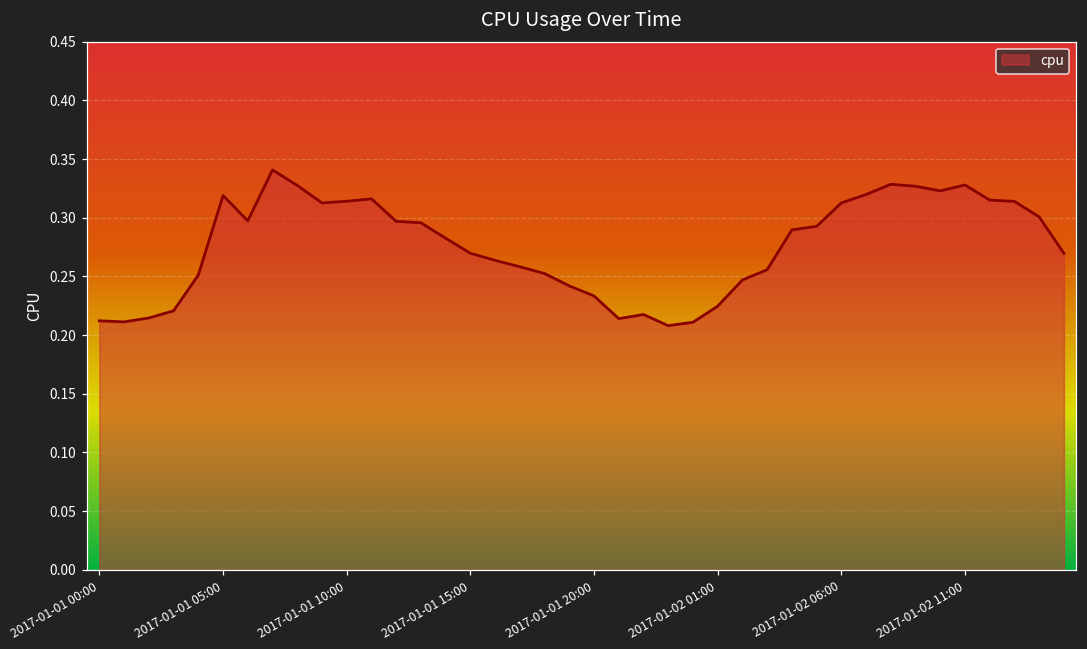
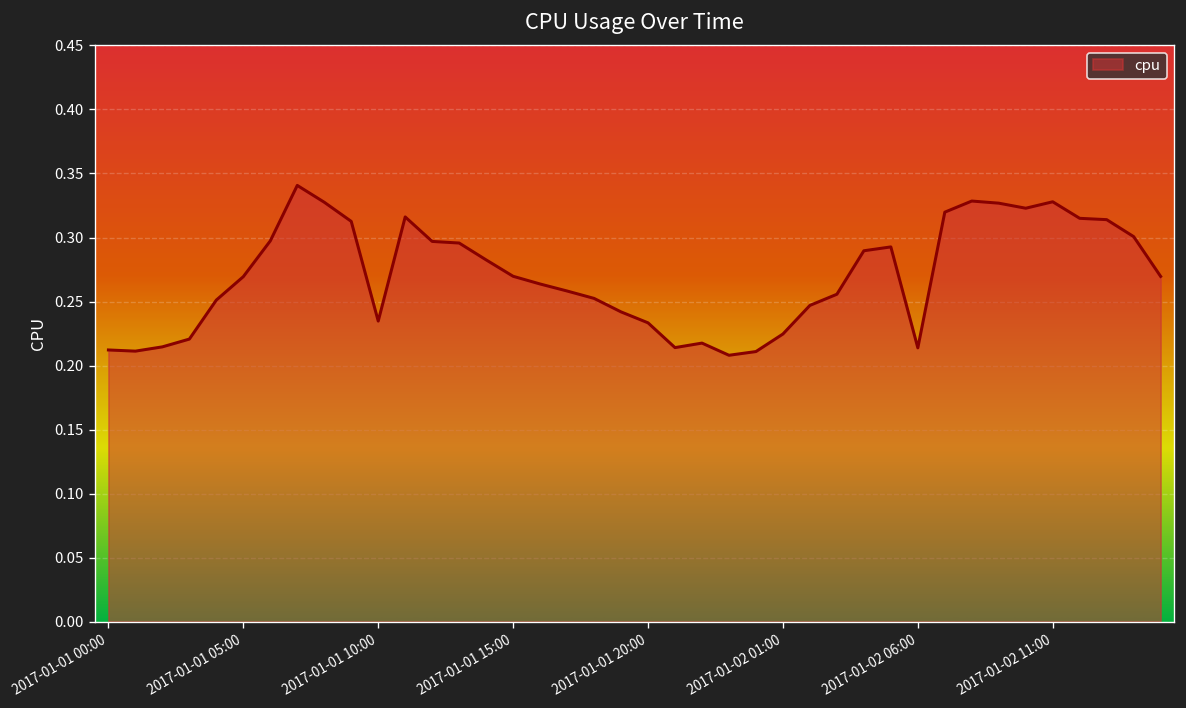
  {
    "2017-01-01 00:00": 0.212,
-   "2017-01-01 05:00": 0.319,
-   "2017-01-01 10:00": 0.314,
+   "2017-01-01 05:00": 0.269,
+   "2017-01-01 10:00": 0.235,
    "2017-01-01 15:00": 0.270,
    "2017-01-01 20:00": 0.233,
    "2017-01-02 01:00": 0.225,
-   "2017-01-02 06:00": 0.313,
+   "2017-01-02 06:00": 0.214,
    "2017-01-02 11:00": 0.328
  }
